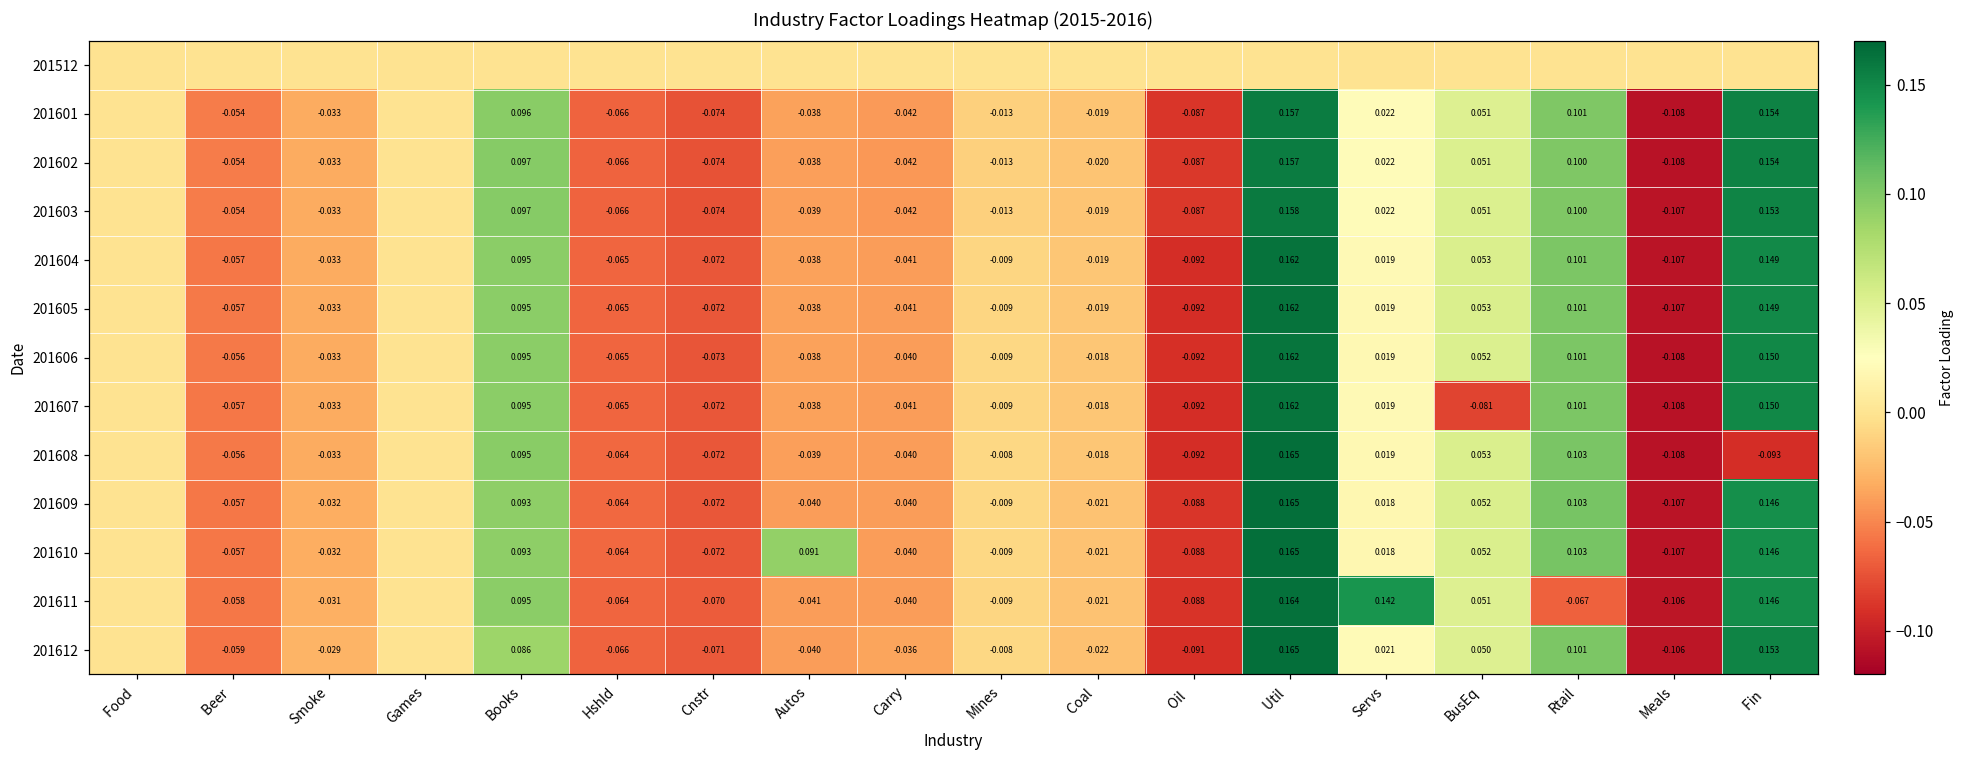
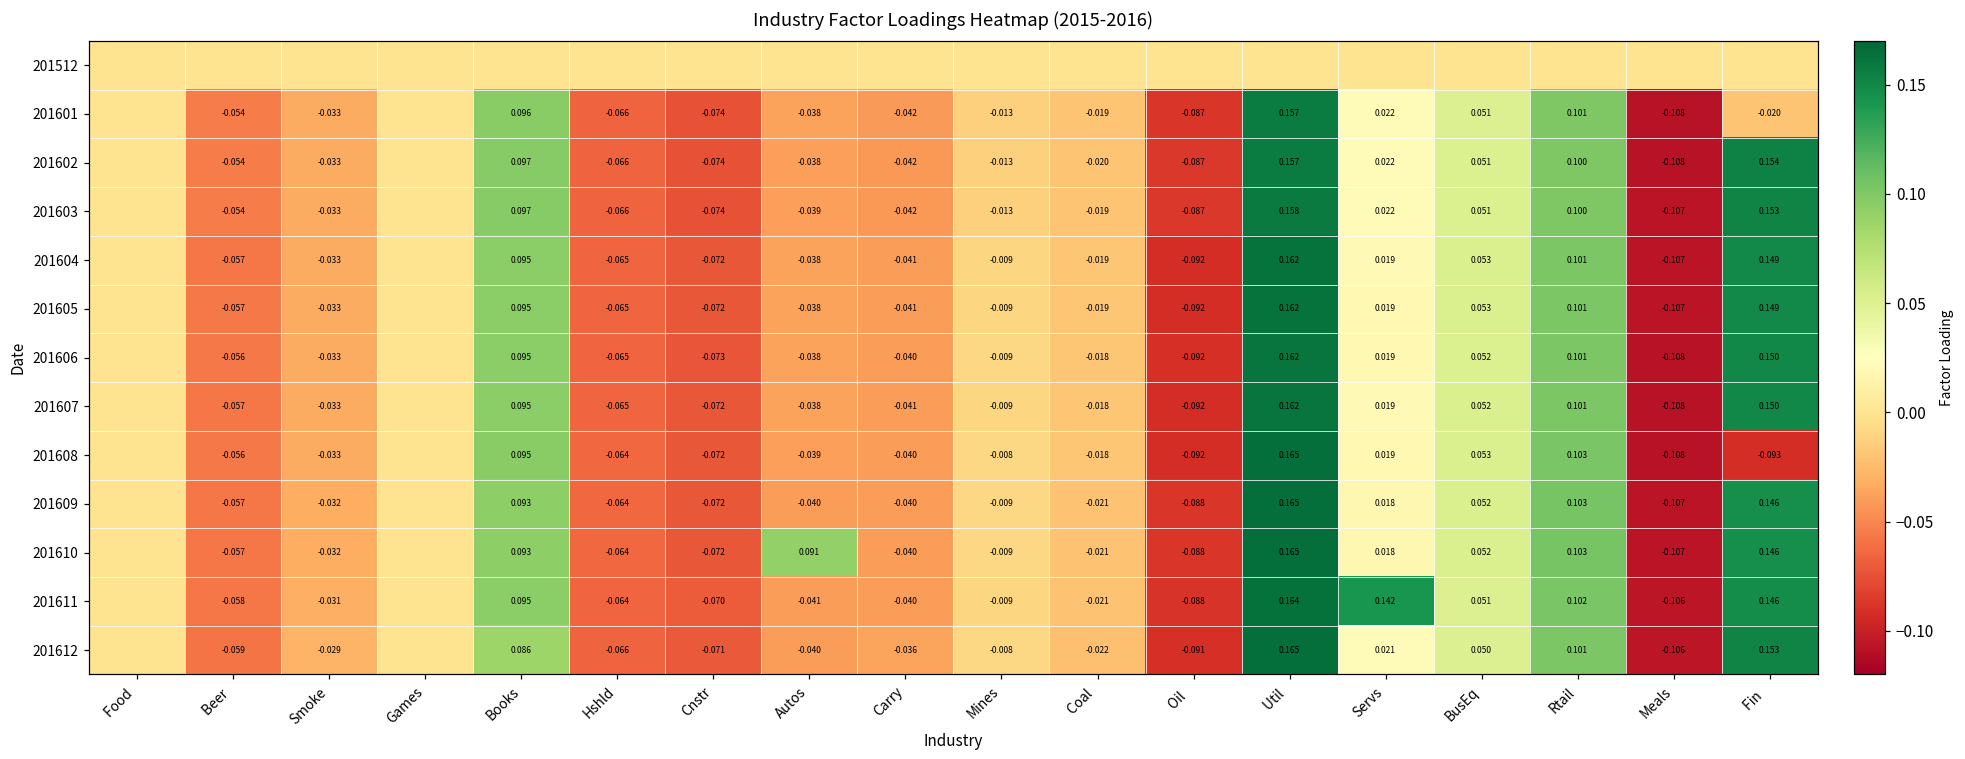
  {
    "201601": {
      "Beer": -0.054,
      "Smoke": -0.033,
      "Books": 0.096,
      "Hshld": -0.066,
      "Cnstr": -0.074,
      "Autos": -0.038,
      "Carry": -0.042,
      "Mines": -0.013,
      "Coal": -0.019,
      "Oil": -0.087,
      "Util": 0.157,
      "Servs": 0.022,
      "BusEq": 0.051,
      "Rtail": 0.101,
      "Meals": -0.108,
-     "Fin": 0.154
+     "Fin": -0.020
    },
    "201602": {
      "Beer": -0.054,
      "Smoke": -0.033,
      "Books": 0.097,
      "Hshld": -0.066,
      "Cnstr": -0.074,
      "Autos": -0.038,
      "Carry": -0.042,
      "Mines": -0.013,
      "Coal": -0.020,
      "Oil": -0.087,
      "Util": 0.157,
      "Servs": 0.022,
      "BusEq": 0.051,
      "Rtail": 0.100,
      "Meals": -0.108,
      "Fin": 0.154
    },
    "201603": {
      "Beer": -0.054,
      "Smoke": -0.033,
      "Books": 0.097,
      "Hshld": -0.066,
      "Cnstr": -0.074,
      "Autos": -0.039,
      "Carry": -0.042,
      "Mines": -0.013,
      "Coal": -0.019,
      "Oil": -0.087,
      "Util": 0.158,
      "Servs": 0.022,
      "BusEq": 0.051,
      "Rtail": 0.100,
      "Meals": -0.107,
      "Fin": 0.153
    },
    "201604": {
      "Beer": -0.057,
      "Smoke": -0.033,
      "Books": 0.095,
      "Hshld": -0.065,
      "Cnstr": -0.072,
      "Autos": -0.038,
      "Carry": -0.041,
      "Mines": -0.009,
      "Coal": -0.019,
      "Oil": -0.092,
      "Util": 0.162,
      "Servs": 0.019,
      "BusEq": 0.053,
      "Rtail": 0.101,
      "Meals": -0.107,
      "Fin": 0.149
    },
    "201605": {
      "Beer": -0.057,
      "Smoke": -0.033,
      "Books": 0.095,
      "Hshld": -0.065,
      "Cnstr": -0.072,
      "Autos": -0.038,
      "Carry": -0.041,
      "Mines": -0.009,
      "Coal": -0.019,
      "Oil": -0.092,
      "Util": 0.162,
      "Servs": 0.019,
      "BusEq": 0.053,
      "Rtail": 0.101,
      "Meals": -0.107,
      "Fin": 0.149
    },
    "201606": {
      "Beer": -0.056,
      "Smoke": -0.033,
      "Books": 0.095,
      "Hshld": -0.065,
      "Cnstr": -0.073,
      "Autos": -0.038,
      "Carry": -0.040,
      "Mines": -0.009,
      "Coal": -0.018,
      "Oil": -0.092,
      "Util": 0.162,
      "Servs": 0.019,
      "BusEq": 0.052,
      "Rtail": 0.101,
      "Meals": -0.108,
      "Fin": 0.150
    },
    "201607": {
      "Beer": -0.057,
      "Smoke": -0.033,
      "Books": 0.095,
      "Hshld": -0.065,
      "Cnstr": -0.072,
      "Autos": -0.038,
      "Carry": -0.041,
      "Mines": -0.009,
      "Coal": -0.018,
      "Oil": -0.092,
      "Util": 0.162,
      "Servs": 0.019,
-     "BusEq": -0.081,
+     "BusEq": 0.052,
      "Rtail": 0.101,
      "Meals": -0.108,
      "Fin": 0.150
    },
    "201608": {
      "Beer": -0.056,
      "Smoke": -0.033,
      "Books": 0.095,
      "Hshld": -0.064,
      "Cnstr": -0.072,
      "Autos": -0.039,
      "Carry": -0.040,
      "Mines": -0.008,
      "Coal": -0.018,
      "Oil": -0.092,
      "Util": 0.165,
      "Servs": 0.019,
      "BusEq": 0.053,
      "Rtail": 0.103,
      "Meals": -0.108,
      "Fin": -0.093
    },
    "201609": {
      "Beer": -0.057,
      "Smoke": -0.032,
      "Books": 0.093,
      "Hshld": -0.064,
      "Cnstr": -0.072,
      "Autos": -0.040,
      "Carry": -0.040,
      "Mines": -0.009,
      "Coal": -0.021,
      "Oil": -0.088,
      "Util": 0.165,
      "Servs": 0.018,
      "BusEq": 0.052,
      "Rtail": 0.103,
      "Meals": -0.107,
      "Fin": 0.146
    },
    "201610": {
      "Beer": -0.057,
      "Smoke": -0.032,
      "Books": 0.093,
      "Hshld": -0.064,
      "Cnstr": -0.072,
      "Autos": 0.091,
      "Carry": -0.040,
      "Mines": -0.009,
      "Coal": -0.021,
      "Oil": -0.088,
      "Util": 0.165,
      "Servs": 0.018,
      "BusEq": 0.052,
      "Rtail": 0.103,
      "Meals": -0.107,
      "Fin": 0.146
    },
    "201611": {
      "Beer": -0.058,
      "Smoke": -0.031,
      "Books": 0.095,
      "Hshld": -0.064,
      "Cnstr": -0.070,
      "Autos": -0.041,
      "Carry": -0.040,
      "Mines": -0.009,
      "Coal": -0.021,
      "Oil": -0.088,
      "Util": 0.164,
      "Servs": 0.142,
      "BusEq": 0.051,
-     "Rtail": -0.067,
+     "Rtail": 0.102,
      "Meals": -0.106,
      "Fin": 0.146
    },
    "201612": {
      "Beer": -0.059,
      "Smoke": -0.029,
      "Books": 0.086,
      "Hshld": -0.066,
      "Cnstr": -0.071,
      "Autos": -0.040,
      "Carry": -0.036,
      "Mines": -0.008,
      "Coal": -0.022,
      "Oil": -0.091,
      "Util": 0.165,
      "Servs": 0.021,
      "BusEq": 0.050,
      "Rtail": 0.101,
      "Meals": -0.106,
      "Fin": 0.153
    }
  }
